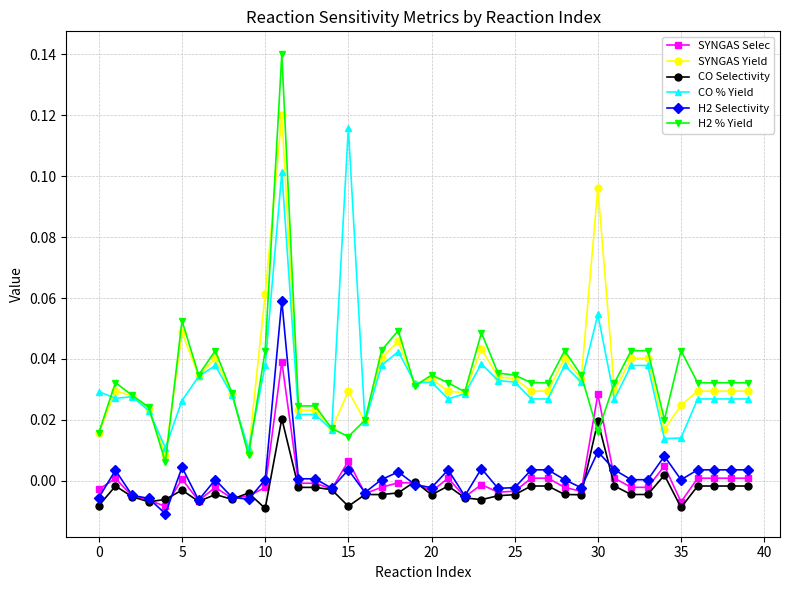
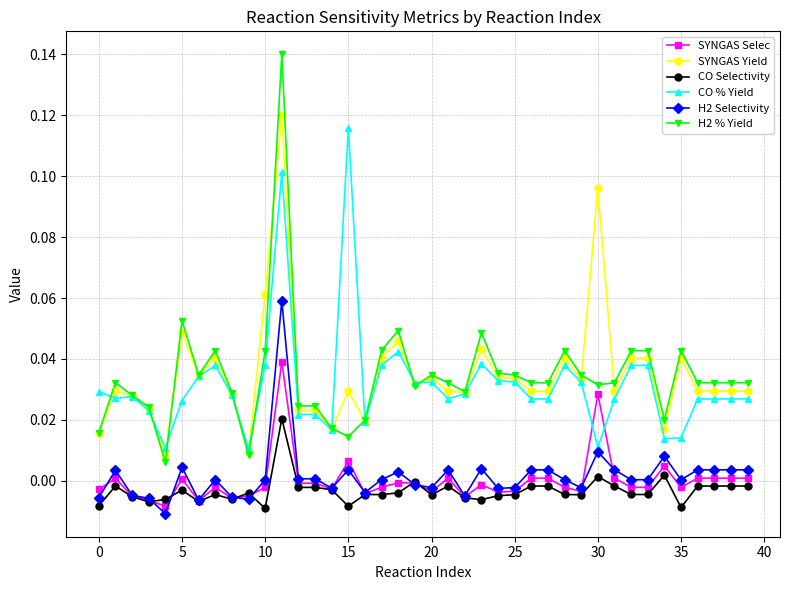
  {
    "SYNGAS Selec": {
      "0": -0.003,
      "5": 0.001,
      "10": -0.002,
      "15": 0.007,
      "20": -0.003,
      "25": -0.003,
      "30": 0.028,
-     "35": -0.007
+     "35": -0.002
    },
    "SYNGAS Yield": {
      "5": 0.049,
      "10": 0.061,
      "15": 0.029,
      "20": 0.034,
      "25": 0.034,
      "30": 0.096,
-     "35": 0.025
+     "35": 0.040
    },
    "CO Selectivity": {
      "0": -0.008,
      "5": -0.003,
      "10": -0.009,
      "15": -0.008,
      "20": -0.005,
      "25": -0.005,
-     "30": 0.020,
+     "30": 0.001,
      "35": -0.009
    },
    "CO % Yield": {
      "0": 0.029,
      "5": 0.026,
      "10": 0.038,
      "15": 0.116,
      "20": 0.032,
      "25": 0.032,
-     "30": 0.055,
+     "30": 0.011,
      "35": 0.014
    },
    "H2 Selectivity": {
      "0": -0.005,
      "5": 0.004,
      "10": 0.000,
      "15": 0.004,
      "20": -0.002,
      "25": -0.002,
      "30": 0.010,
      "35": 0.000
    },
    "H2 % Yield": {
      "5": 0.053,
      "10": 0.043,
      "15": 0.015,
      "20": 0.035,
      "25": 0.035,
-     "30": 0.016,
+     "30": 0.032,
      "35": 0.043
    }
  }
